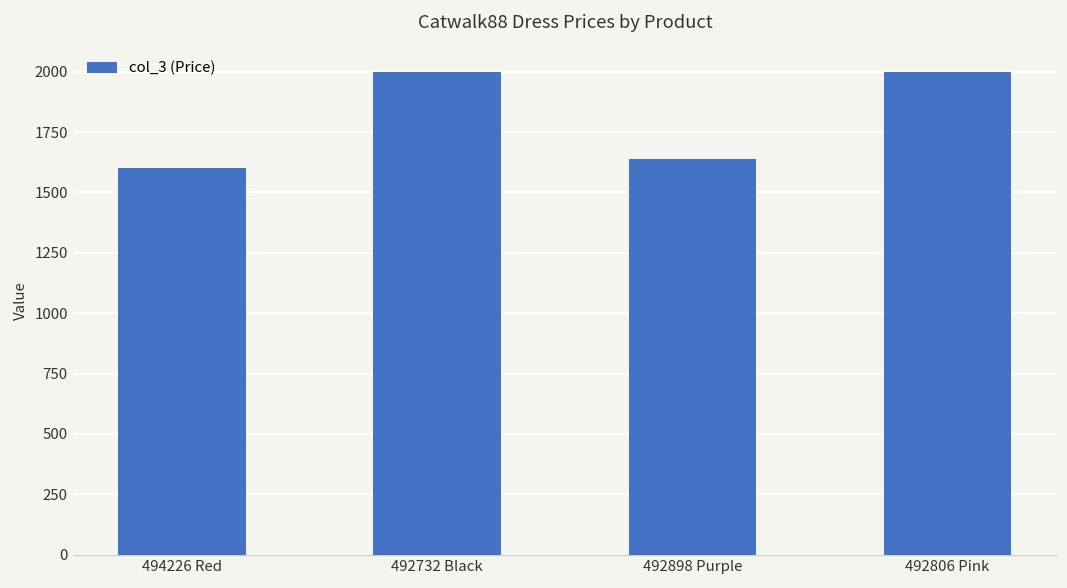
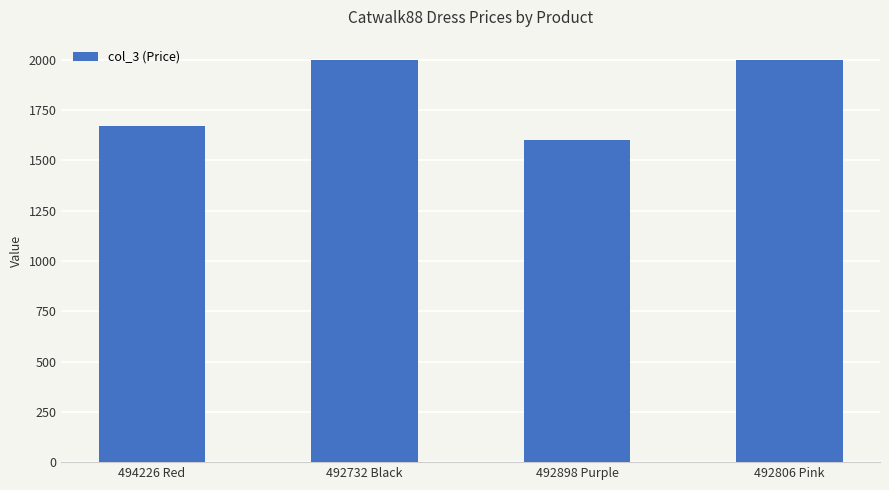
  {
-   "494226 Red": 1600,
+   "494226 Red": 1670,
    "492732 Black": 2000,
-   "492898 Purple": 1640,
+   "492898 Purple": 1600,
    "492806 Pink": 2000
  }
